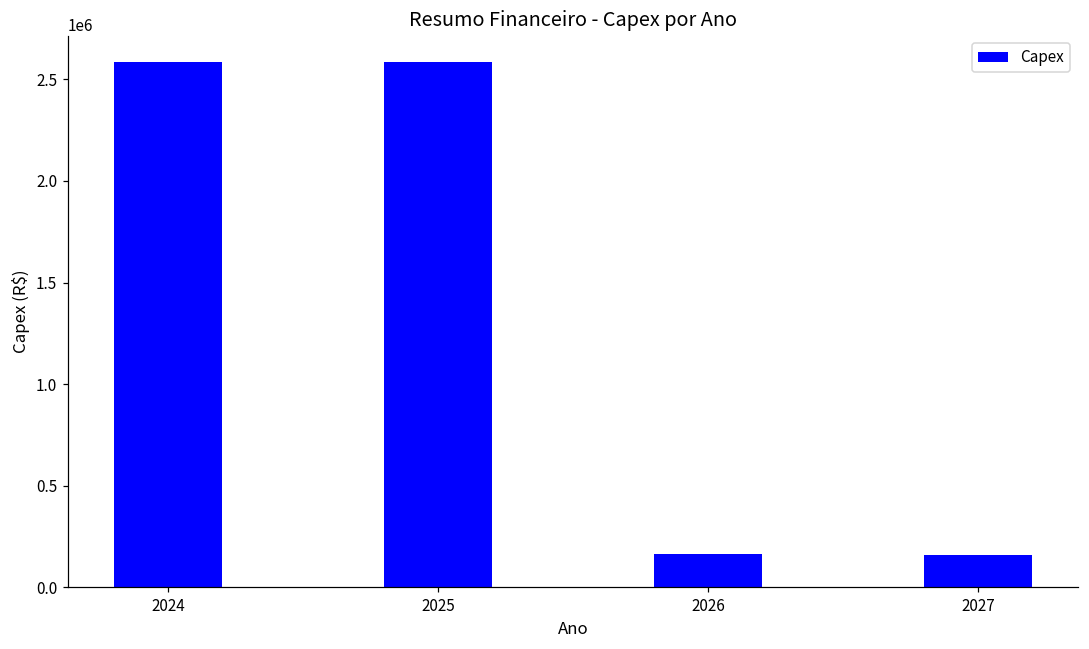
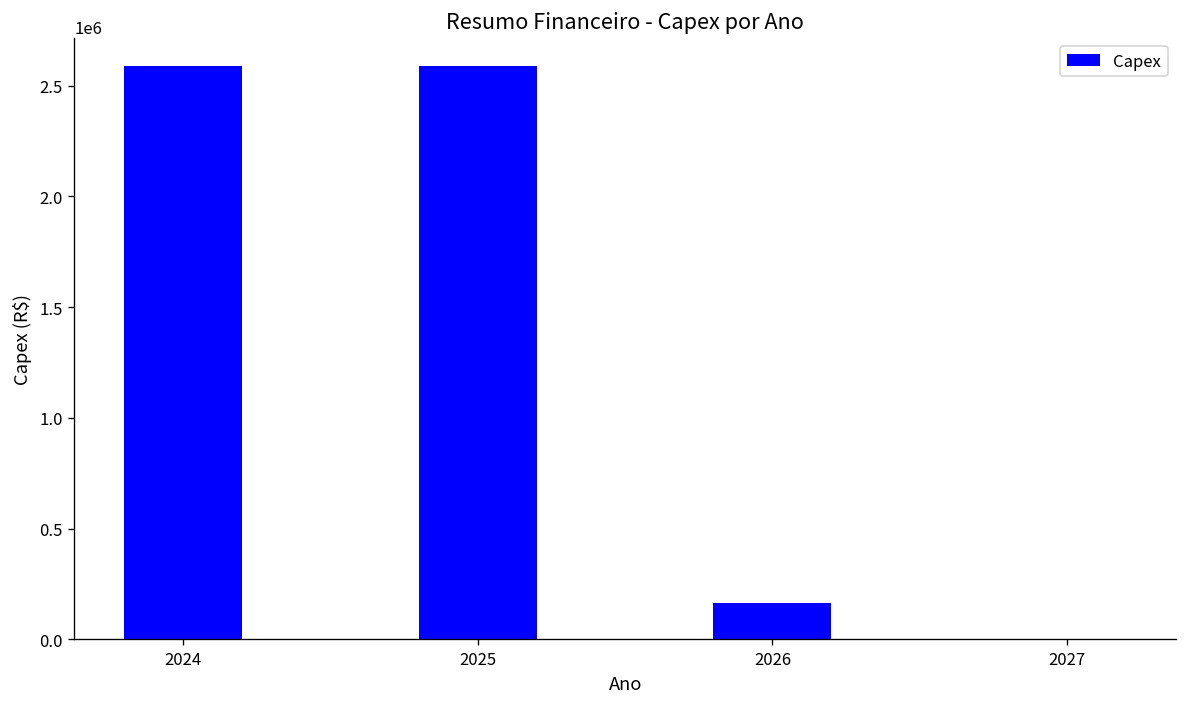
  {
    "2024": 2590000,
    "2025": 2590000,
    "2026": 160000,
-   "2027": 160000
+   "2027": 0
  }
